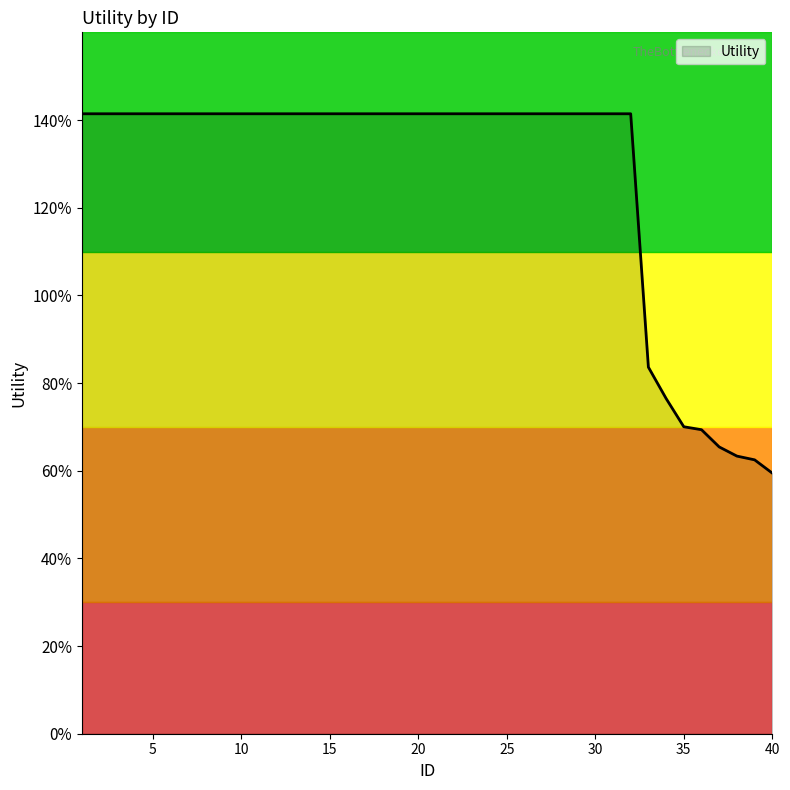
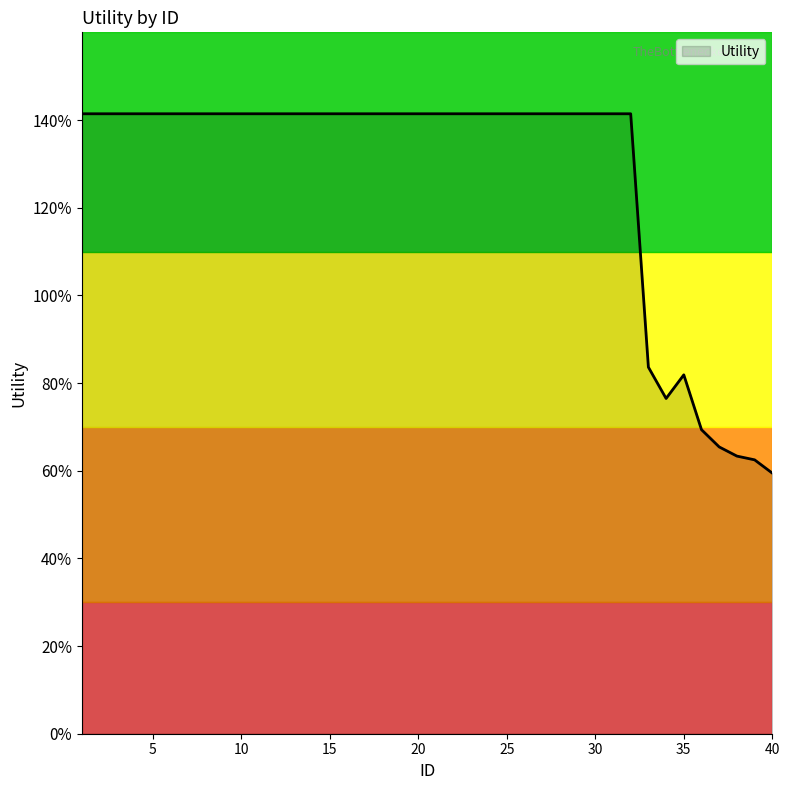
  {
    "5": "141%",
    "10": "141%",
    "15": "141%",
    "20": "141%",
    "25": "141%",
    "30": "141%",
-   "35": "70%",
+   "35": "82%",
    "40": "59%"
  }
